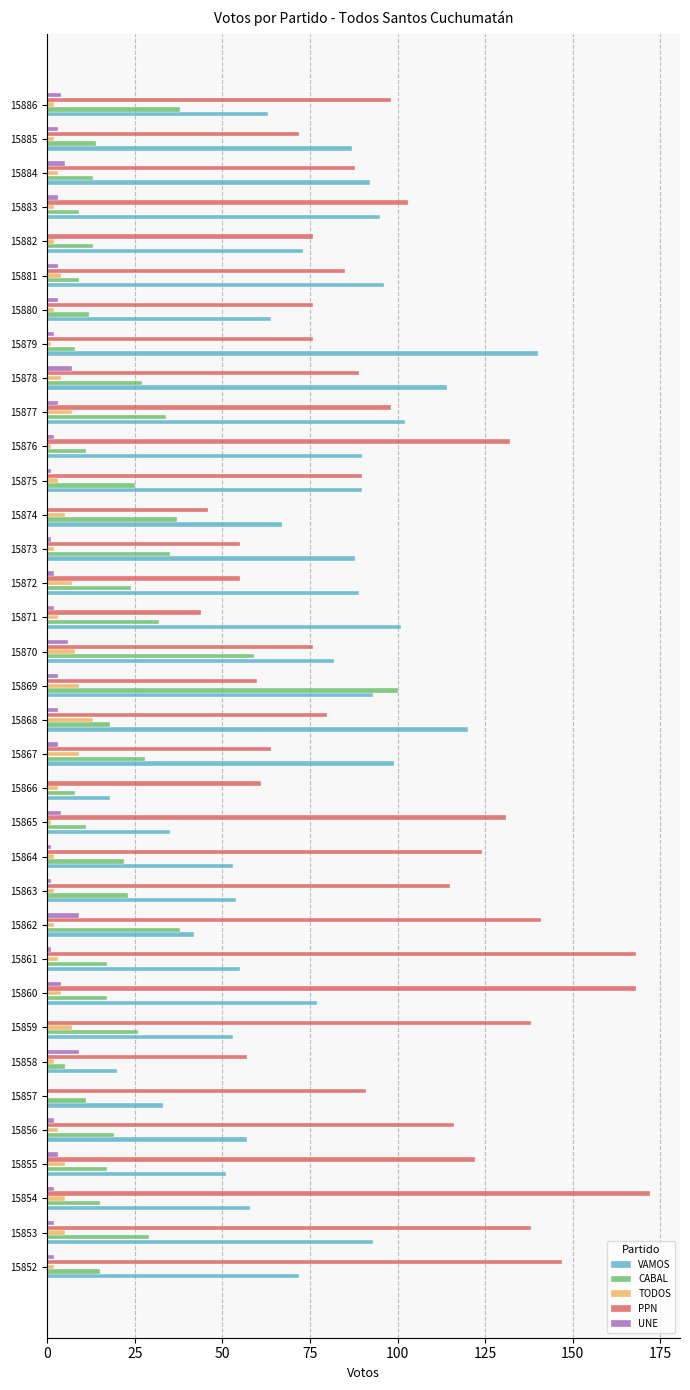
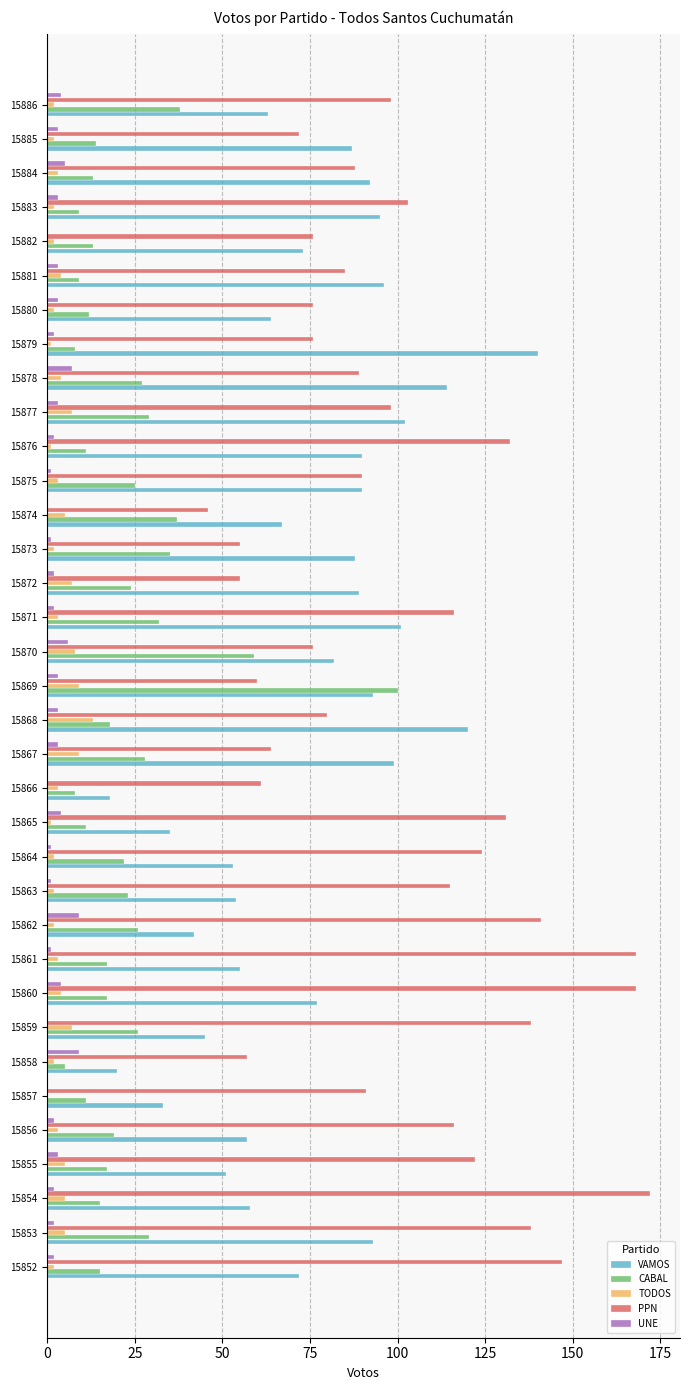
  {
    "VAMOS": {
      "15886": 63,
      "15885": 87,
      "15884": 92,
      "15883": 95,
      "15882": 73,
      "15881": 96,
      "15880": 64,
      "15879": 140,
      "15878": 114,
      "15877": 102,
      "15876": 90,
      "15875": 90,
      "15874": 67,
      "15873": 88,
      "15872": 89,
      "15871": 101,
      "15870": 82,
      "15869": 93,
      "15868": 120,
      "15867": 99,
      "15866": 18,
      "15865": 35,
      "15864": 53,
      "15863": 54,
      "15862": 42,
      "15861": 55,
      "15860": 77,
-     "15859": 53,
+     "15859": 45,
      "15858": 20,
      "15857": 33,
      "15856": 57,
      "15855": 51,
      "15854": 58,
      "15853": 93,
      "15852": 72
    },
    "CABAL": {
      "15886": 38,
      "15885": 14,
      "15884": 13,
      "15883": 9,
      "15882": 13,
      "15881": 9,
      "15880": 12,
      "15879": 8,
      "15878": 27,
-     "15877": 34,
+     "15877": 29,
      "15876": 11,
      "15875": 25,
      "15874": 37,
      "15873": 35,
      "15872": 24,
      "15871": 32,
      "15870": 59,
      "15869": 100,
      "15868": 18,
      "15867": 28,
      "15866": 8,
      "15865": 11,
      "15864": 22,
      "15863": 23,
-     "15862": 38,
+     "15862": 26,
      "15861": 17,
      "15860": 17,
      "15859": 26,
      "15858": 5,
      "15857": 11,
      "15856": 19,
      "15855": 17,
      "15854": 15,
      "15853": 29,
      "15852": 15
    },
    "TODOS": {
      "15886": 2,
      "15885": 2,
      "15884": 3,
      "15883": 2,
      "15882": 2,
      "15881": 4,
      "15880": 2,
      "15879": 1,
      "15878": 4,
      "15877": 7,
      "15876": 1,
      "15875": 3,
      "15874": 5,
      "15873": 2,
      "15872": 7,
      "15871": 3,
      "15870": 8,
      "15869": 9,
      "15868": 13,
      "15867": 9,
      "15866": 3,
      "15865": 1,
      "15864": 2,
      "15863": 2,
      "15862": 2,
      "15861": 3,
      "15860": 4,
      "15859": 7,
      "15858": 2,
      "15857": 0,
      "15856": 3,
      "15855": 5,
      "15854": 5,
      "15853": 5,
      "15852": 2
    },
    "PPN": {
      "15886": 98,
      "15885": 72,
      "15884": 88,
      "15883": 103,
      "15882": 76,
      "15881": 85,
      "15880": 76,
      "15879": 76,
      "15878": 89,
      "15877": 98,
      "15876": 132,
      "15875": 90,
      "15874": 46,
      "15873": 55,
      "15872": 55,
-     "15871": 44,
+     "15871": 116,
      "15870": 76,
      "15869": 60,
      "15868": 80,
      "15867": 64,
      "15866": 61,
      "15865": 131,
      "15864": 124,
      "15863": 115,
      "15862": 141,
      "15861": 168,
      "15860": 168,
      "15859": 138,
      "15858": 57,
      "15857": 91,
      "15856": 116,
      "15855": 122,
      "15854": 172,
      "15853": 138,
      "15852": 147
    },
    "UNE": {
      "15886": 4,
      "15885": 3,
      "15884": 5,
      "15883": 3,
      "15882": 0,
      "15881": 3,
      "15880": 3,
      "15879": 2,
      "15878": 7,
      "15877": 3,
      "15876": 2,
      "15875": 1,
      "15874": 0,
      "15873": 1,
      "15872": 2,
      "15871": 2,
      "15870": 6,
      "15869": 3,
      "15868": 3,
      "15867": 3,
      "15866": 0,
      "15865": 4,
      "15864": 1,
      "15863": 1,
      "15862": 9,
      "15861": 1,
      "15860": 4,
      "15859": 0,
      "15858": 9,
      "15857": 0,
      "15856": 2,
      "15855": 3,
      "15854": 2,
      "15853": 2,
      "15852": 2
    }
  }
